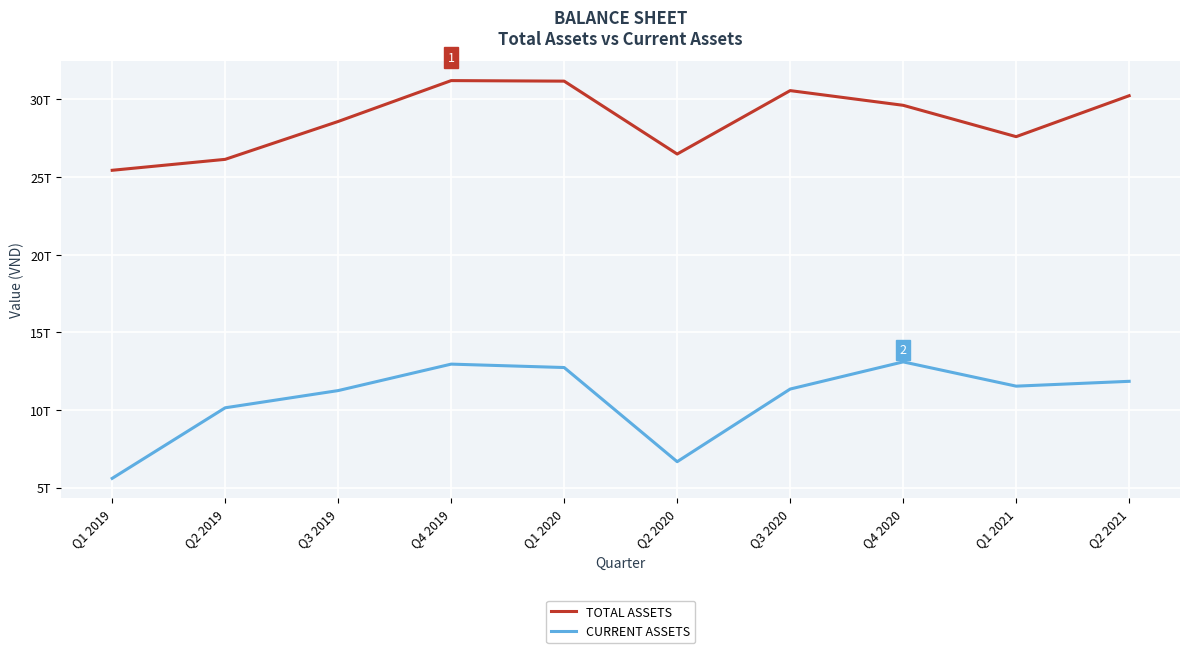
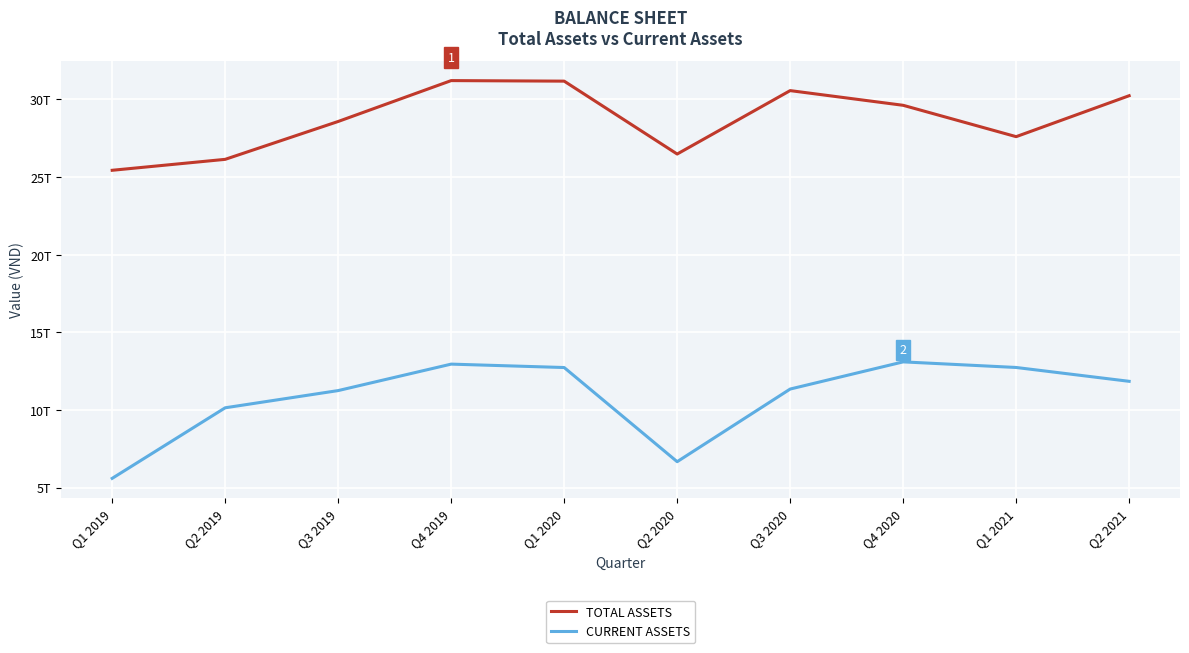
  {
    "TOTAL ASSETS": {
      "Q1 2019": "25.4T",
      "Q2 2019": "26.1T",
      "Q3 2019": "28.6T",
      "Q1 2020": "31.2T",
      "Q2 2020": "26.5T",
      "Q3 2020": "30.6T",
      "Q4 2020": "29.6T",
      "Q1 2021": "27.6T",
      "Q2 2021": "30.2T"
    },
    "CURRENT ASSETS": {
      "Q1 2019": "5.6T",
      "Q2 2019": "10.1T",
      "Q3 2019": "11.3T",
      "Q4 2019": "13.0T",
      "Q1 2020": "12.7T",
      "Q2 2020": "6.7T",
      "Q3 2020": "11.4T",
-     "Q1 2021": "11.5T",
+     "Q1 2021": "12.7T",
      "Q2 2021": "11.9T"
    }
  }
